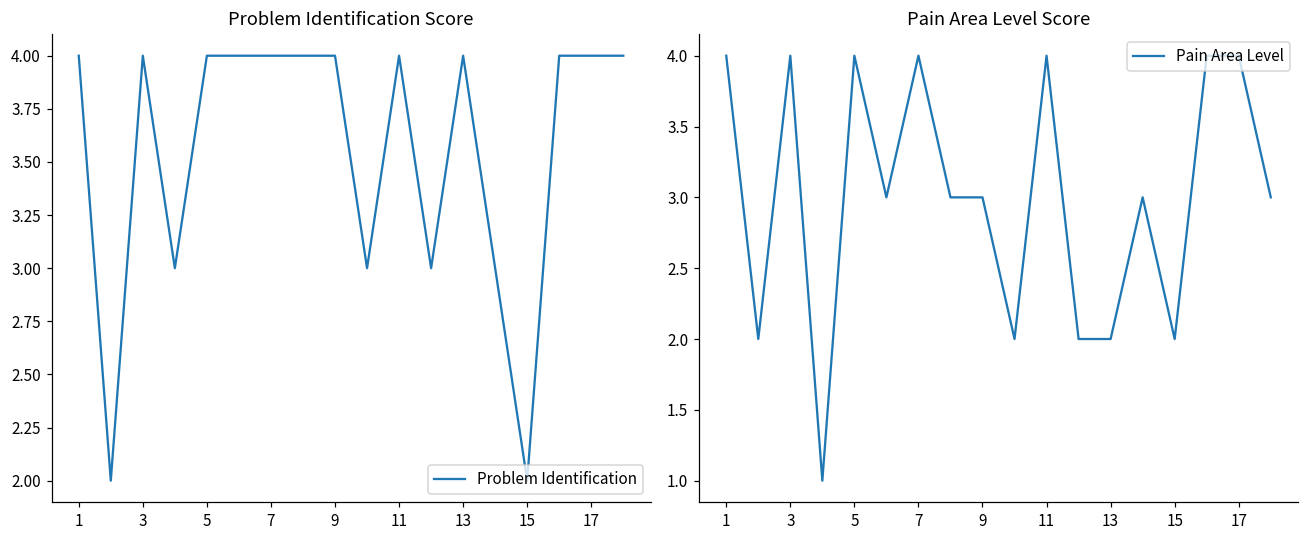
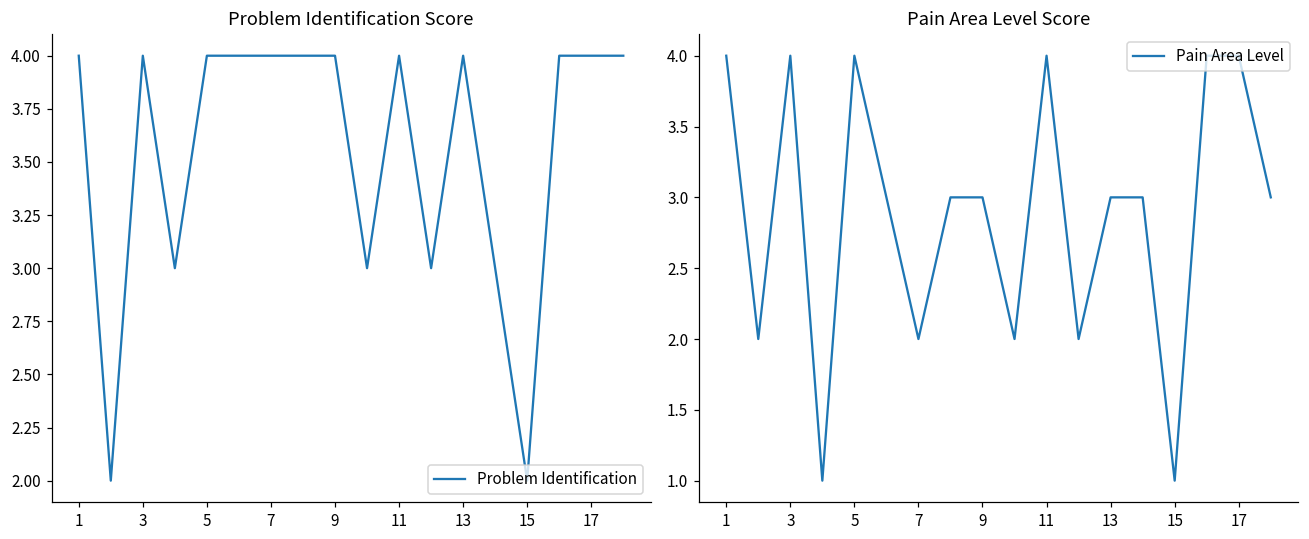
  {
    "Problem Identification Score": {
      "1": 4.00,
      "3": 4.00,
      "5": 4.00,
      "7": 4.00,
      "9": 4.00,
      "11": 4.00,
      "13": 4.00,
      "17": 4.00
    },
    "Pain Area Level Score": {
      "1": 4,
      "3": 4,
      "5": 4,
-     "7": 4,
+     "7": 2,
      "9": 3,
      "11": 4,
-     "13": 2,
-     "15": 2
+     "13": 3,
+     "15": 1
    }
  }
